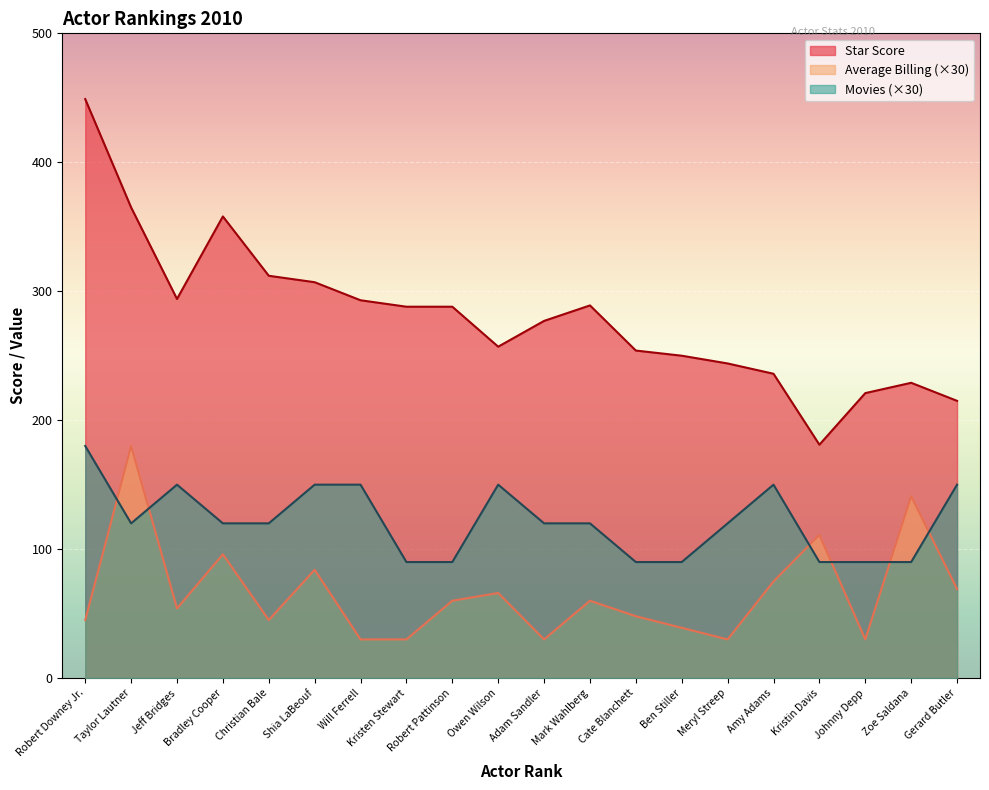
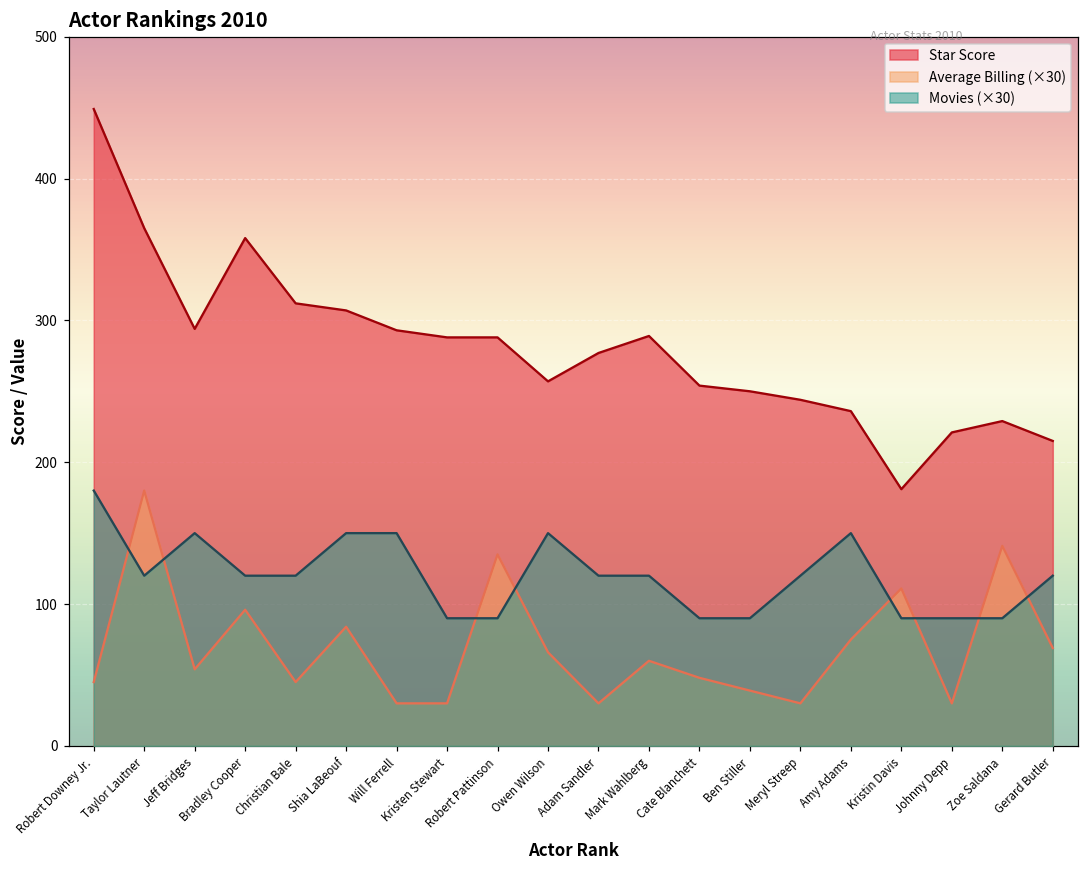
  {
    "Star Score": {
      "Robert Downey Jr.": 449,
      "Taylor Lautner": 365,
      "Jeff Bridges": 294,
      "Bradley Cooper": 358,
      "Christian Bale": 312,
      "Shia LaBeouf": 307,
      "Will Ferrell": 293,
      "Kristen Stewart": 288,
      "Robert Pattinson": 288,
      "Owen Wilson": 257,
      "Adam Sandler": 277,
      "Mark Wahlberg": 289,
      "Cate Blanchett": 254,
      "Ben Stiller": 250,
      "Meryl Streep": 244,
      "Amy Adams": 236,
      "Kristin Davis": 181,
      "Johnny Depp": 221,
      "Zoe Saldana": 229,
      "Gerard Butler": 215
    },
    "Average Billing (×30)": {
      "Robert Downey Jr.": 45,
      "Taylor Lautner": 180,
      "Jeff Bridges": 54,
      "Bradley Cooper": 96,
      "Christian Bale": 45,
      "Shia LaBeouf": 84,
      "Will Ferrell": 30,
      "Kristen Stewart": 30,
-     "Robert Pattinson": 60,
+     "Robert Pattinson": 135,
      "Owen Wilson": 66,
      "Adam Sandler": 30,
      "Mark Wahlberg": 60,
      "Cate Blanchett": 48,
      "Ben Stiller": 39,
      "Meryl Streep": 30,
      "Amy Adams": 75,
      "Kristin Davis": 111,
      "Johnny Depp": 30,
      "Zoe Saldana": 141,
      "Gerard Butler": 69
    },
    "Movies (×30)": {
      "Robert Downey Jr.": 180,
      "Taylor Lautner": 120,
      "Jeff Bridges": 150,
      "Bradley Cooper": 120,
      "Christian Bale": 120,
      "Shia LaBeouf": 150,
      "Will Ferrell": 150,
      "Kristen Stewart": 90,
      "Robert Pattinson": 90,
      "Owen Wilson": 150,
      "Adam Sandler": 120,
      "Mark Wahlberg": 120,
      "Cate Blanchett": 90,
      "Ben Stiller": 90,
      "Meryl Streep": 120,
      "Amy Adams": 150,
      "Kristin Davis": 90,
      "Johnny Depp": 90,
      "Zoe Saldana": 90,
-     "Gerard Butler": 150
+     "Gerard Butler": 120
    }
  }
